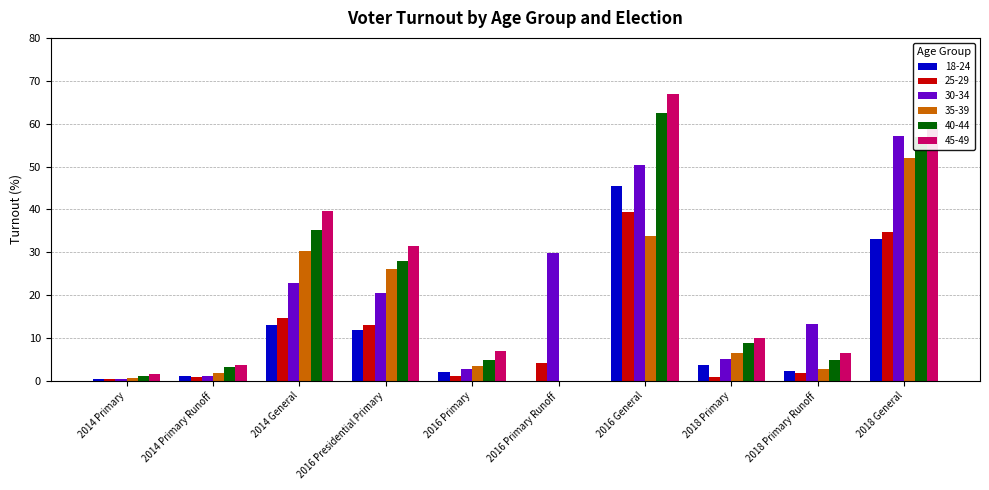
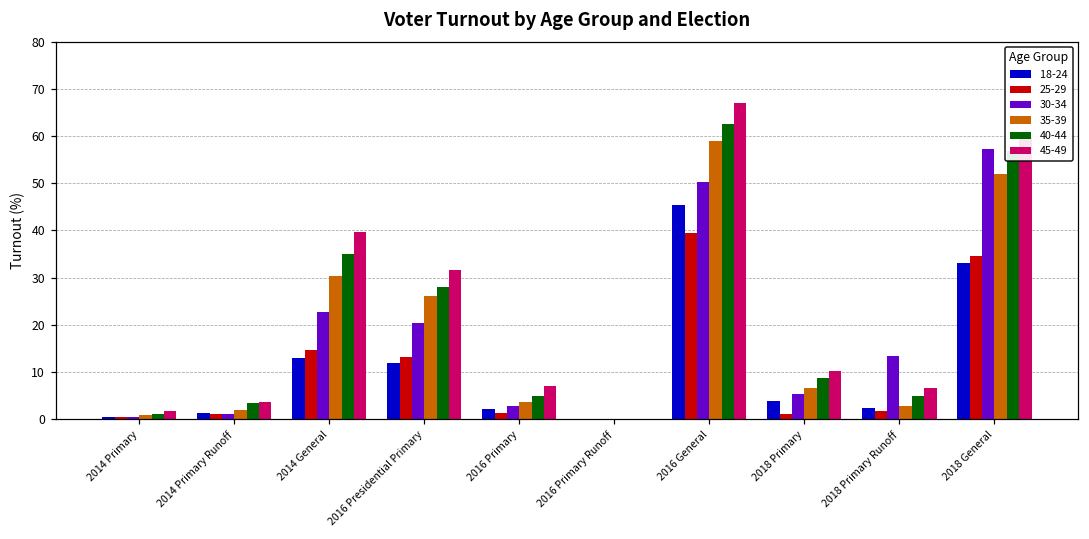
  {
    "18-24": {
      "2014 Primary Runoff": 1,
      "2014 General": 13,
      "2016 Presidential Primary": 12,
      "2016 Primary": 2,
      "2016 Primary Runoff": 0,
      "2016 General": 45,
      "2018 Primary": 4,
      "2018 Primary Runoff": 2,
      "2018 General": 33
    },
    "25-29": {
      "2014 Primary Runoff": 1,
      "2014 General": 15,
      "2016 Presidential Primary": 13,
      "2016 Primary": 1,
-     "2016 Primary Runoff": 4,
+     "2016 Primary Runoff": 0,
      "2016 General": 39,
      "2018 Primary": 1,
      "2018 Primary Runoff": 2,
      "2018 General": 35
    },
    "30-34": {
      "2014 Primary Runoff": 1,
      "2014 General": 23,
      "2016 Presidential Primary": 20,
      "2016 Primary": 3,
-     "2016 Primary Runoff": 30,
+     "2016 Primary Runoff": 0,
      "2016 General": 50,
      "2018 Primary": 5,
      "2018 Primary Runoff": 13,
      "2018 General": 57
    },
    "35-39": {
      "2014 Primary": 1,
      "2014 Primary Runoff": 2,
      "2014 General": 30,
      "2016 Presidential Primary": 26,
      "2016 Primary": 4,
      "2016 Primary Runoff": 0,
-     "2016 General": 34,
+     "2016 General": 59,
      "2018 Primary": 7,
      "2018 Primary Runoff": 3,
      "2018 General": 52
    },
    "40-44": {
      "2014 Primary": 1,
      "2014 Primary Runoff": 3,
      "2014 General": 35,
      "2016 Presidential Primary": 28,
      "2016 Primary": 5,
      "2016 Primary Runoff": 0,
      "2016 General": 62,
      "2018 Primary": 9,
      "2018 Primary Runoff": 5
    },
    "45-49": {
      "2014 Primary": 2,
      "2014 Primary Runoff": 4,
      "2014 General": 40,
      "2016 Presidential Primary": 32,
      "2016 Primary": 7,
      "2016 Primary Runoff": 0,
      "2016 General": 67,
      "2018 Primary": 10,
      "2018 Primary Runoff": 7
    }
  }
